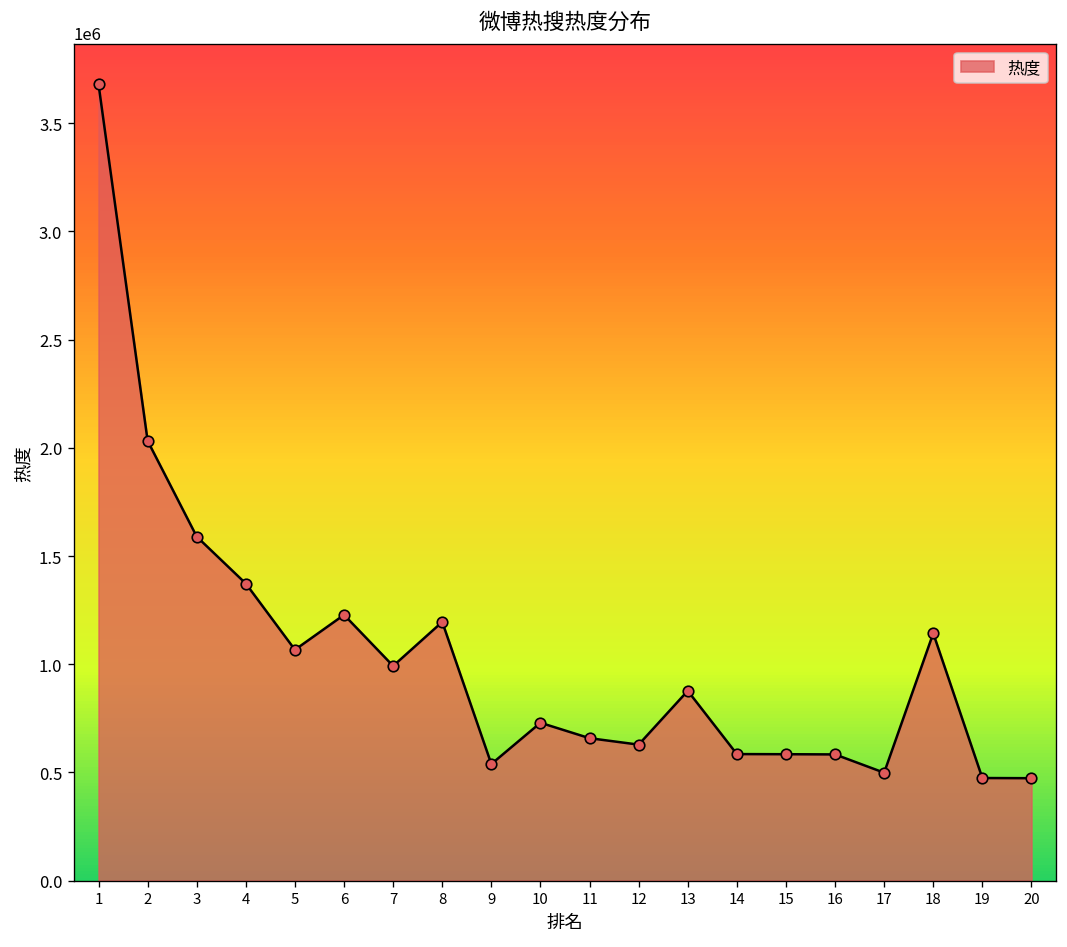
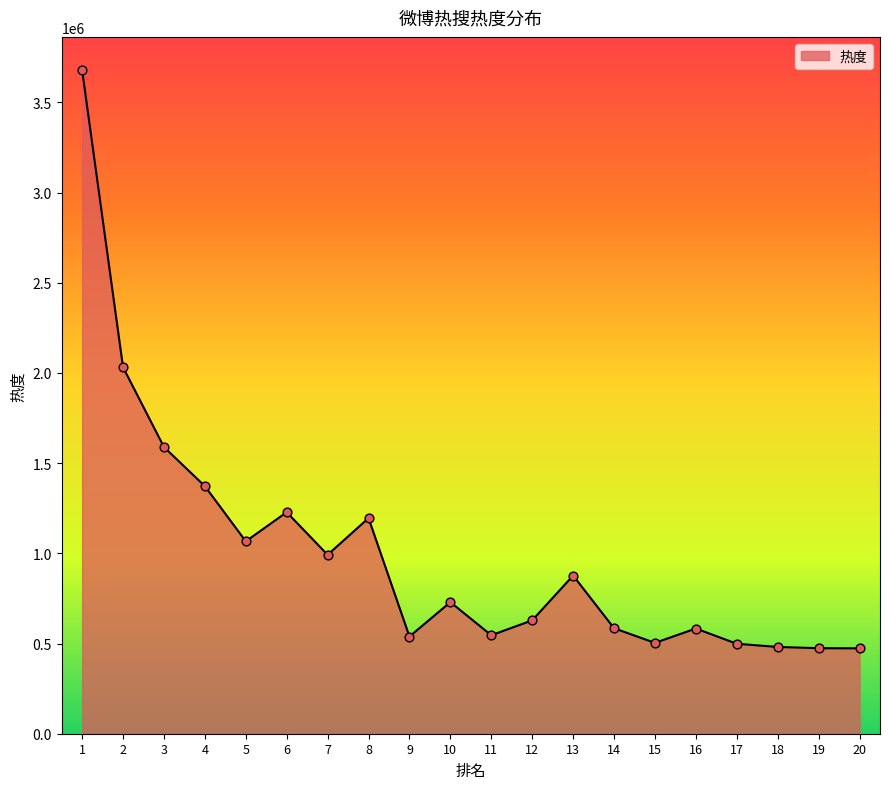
  {
    "1": 3680000,
    "2": 2030000,
    "3": 1590000,
    "4": 1370000,
    "5": 1070000,
    "6": 1230000,
    "7": 990000,
    "8": 1200000,
    "9": 540000,
    "10": 730000,
-   "11": 660000,
+   "11": 550000,
    "12": 630000,
    "13": 880000,
    "14": 580000,
-   "15": 580000,
+   "15": 500000,
    "16": 580000,
    "17": 500000,
-   "18": 1140000,
+   "18": 480000,
    "19": 470000,
    "20": 470000
  }
